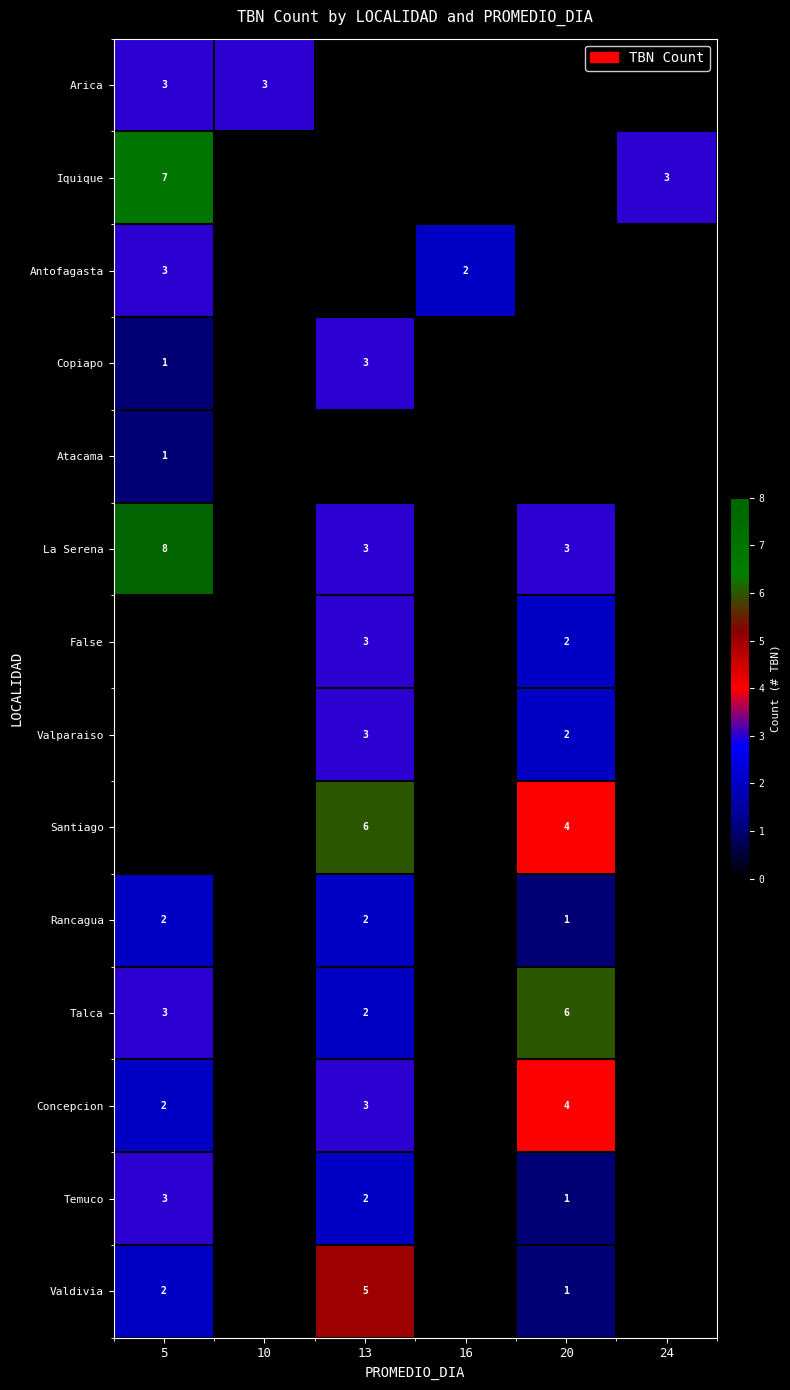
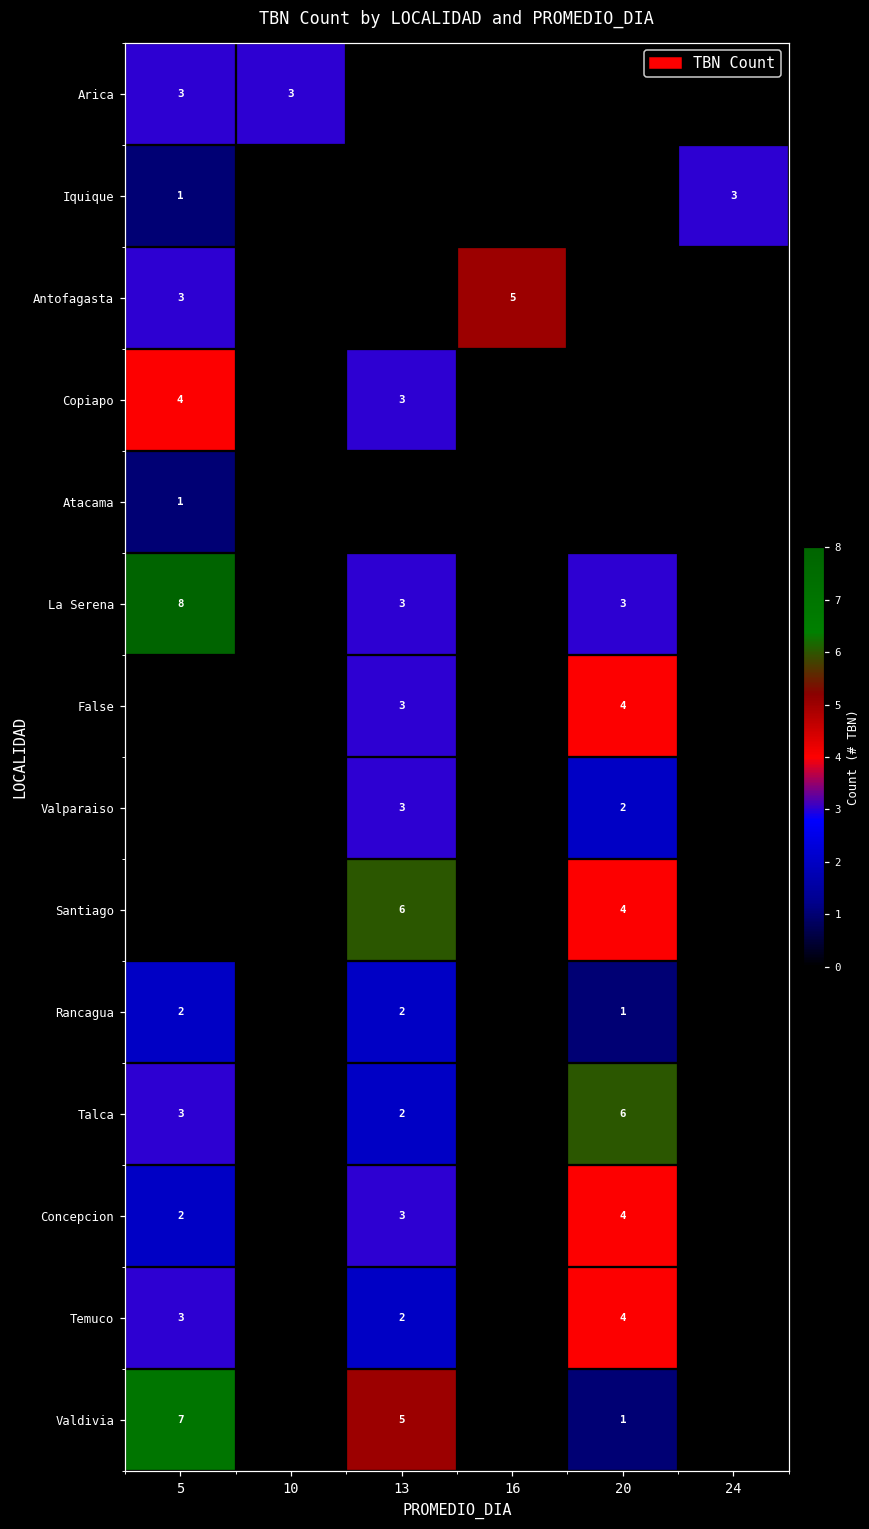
  {
    "Arica": {
      "5": 3,
      "10": 3
    },
    "Iquique": {
-     "5": 7,
+     "5": 1,
      "24": 3
    },
    "Antofagasta": {
      "5": 3,
-     "16": 2
+     "16": 5
    },
    "Copiapo": {
-     "5": 1,
+     "5": 4,
      "13": 3
    },
    "Atacama": {
      "5": 1
    },
    "La Serena": {
      "5": 8,
      "13": 3,
      "20": 3
    },
    "False": {
      "13": 3,
-     "20": 2
+     "20": 4
    },
    "Valparaiso": {
      "13": 3,
      "20": 2
    },
    "Santiago": {
      "13": 6,
      "20": 4
    },
    "Rancagua": {
      "5": 2,
      "13": 2,
      "20": 1
    },
    "Talca": {
      "5": 3,
      "13": 2,
      "20": 6
    },
    "Concepcion": {
      "5": 2,
      "13": 3,
      "20": 4
    },
    "Temuco": {
      "5": 3,
      "13": 2,
-     "20": 1
+     "20": 4
    },
    "Valdivia": {
-     "5": 2,
+     "5": 7,
      "13": 5,
      "20": 1
    }
  }
